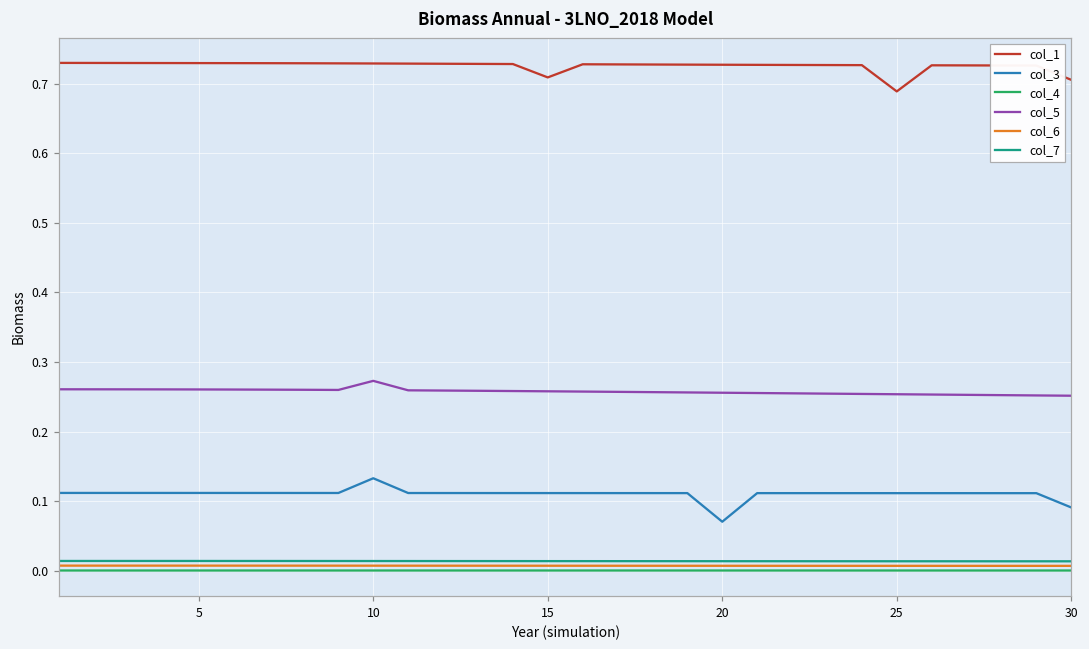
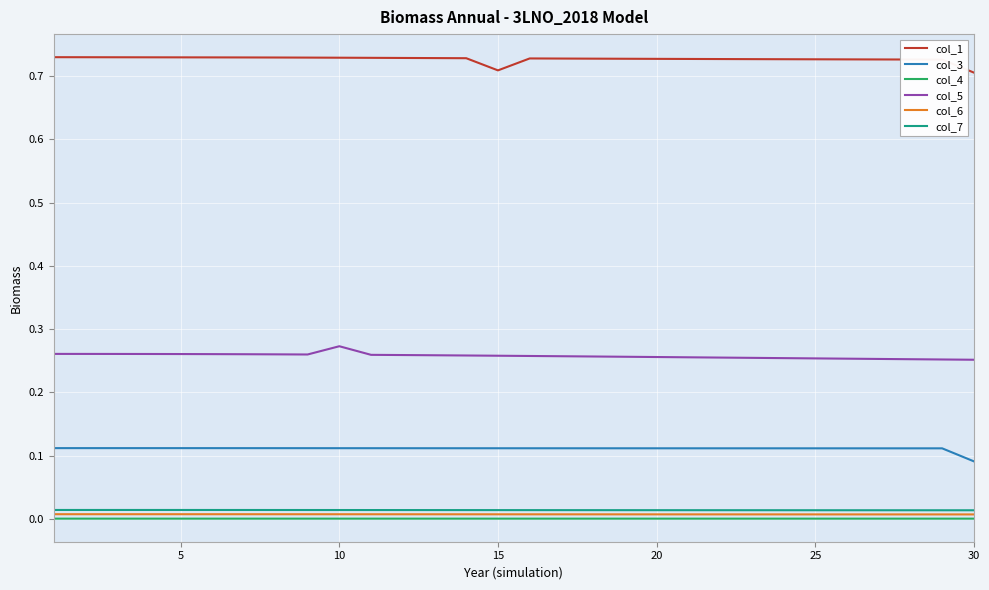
  {
    "col_1": {
      "5": 0.73,
      "10": 0.73,
      "15": 0.71,
      "20": 0.73,
-     "25": 0.69,
+     "25": 0.73,
      "30": 0.71
    },
    "col_3": {
      "5": 0.11,
-     "10": 0.13,
+     "10": 0.11,
      "15": 0.11,
-     "20": 0.07,
+     "20": 0.11,
      "25": 0.11,
      "30": 0.09
    },
    "col_5": {
      "5": 0.26,
      "10": 0.27,
      "15": 0.26,
      "20": 0.26,
      "25": 0.25,
      "30": 0.25
    },
    "col_6": {
      "5": 0.01,
      "10": 0.01,
      "15": 0.01,
      "20": 0.01,
      "25": 0.01,
      "30": 0.01
    }
  }
